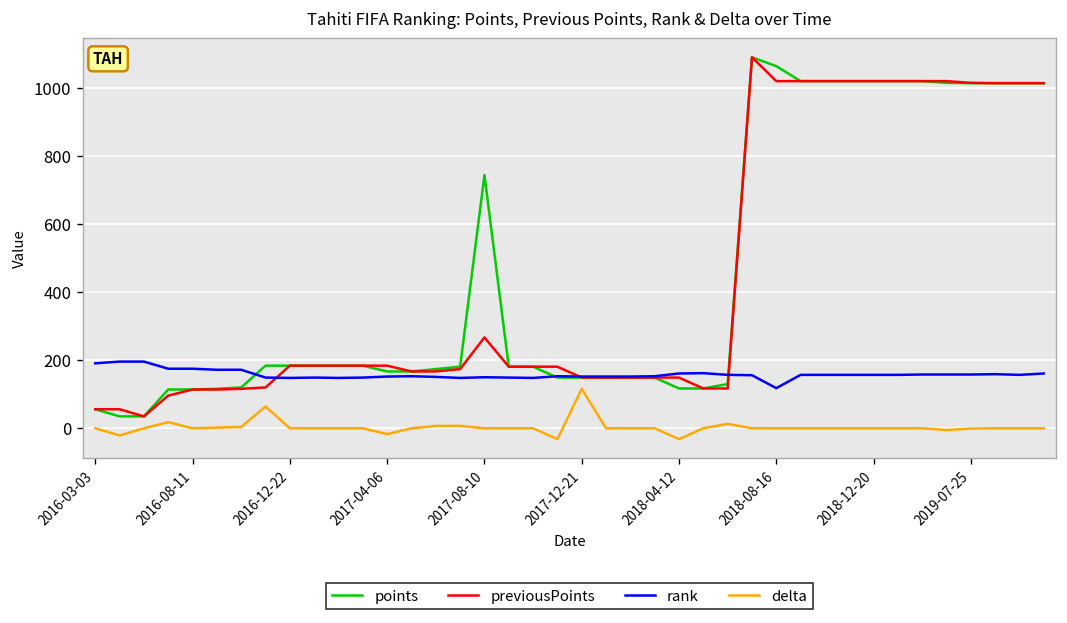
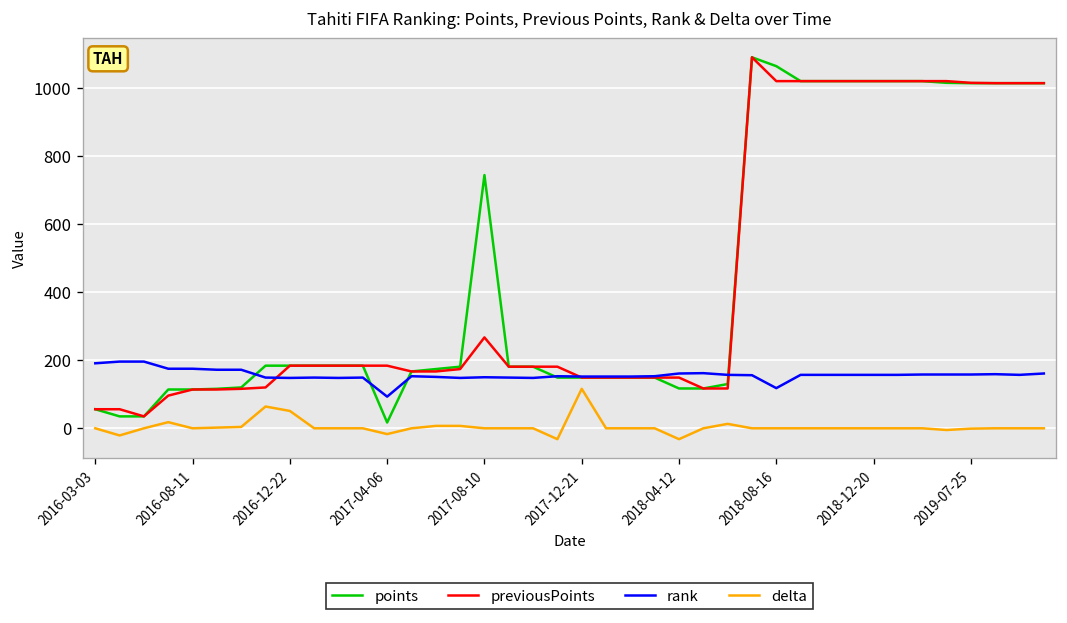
  {
    "points": {
-     "2017-04-06": 170,
+     "2017-04-06": 20,
      "2017-08-10": 740,
      "2018-04-12": 120,
      "2018-08-16": 1060
    },
    "previousPoints": {
      "2017-04-06": 180,
      "2017-08-10": 270,
      "2018-04-12": 150,
      "2018-08-16": 1020
    },
    "rank": {
      "2016-03-03": 190,
      "2016-08-11": 180,
      "2016-12-22": 150,
-     "2017-04-06": 150,
+     "2017-04-06": 90,
      "2017-08-10": 150,
      "2018-04-12": 160,
      "2018-08-16": 120,
      "2018-12-20": 160,
      "2019-07-25": 160
    },
    "delta": {
      "2016-03-03": 0,
      "2016-08-11": 0,
-     "2016-12-22": 0,
+     "2016-12-22": 50,
      "2017-04-06": -20,
      "2017-08-10": 0,
      "2017-12-21": 120,
      "2018-04-12": -30,
      "2018-08-16": 0,
      "2018-12-20": 0,
      "2019-07-25": 0
    }
  }
